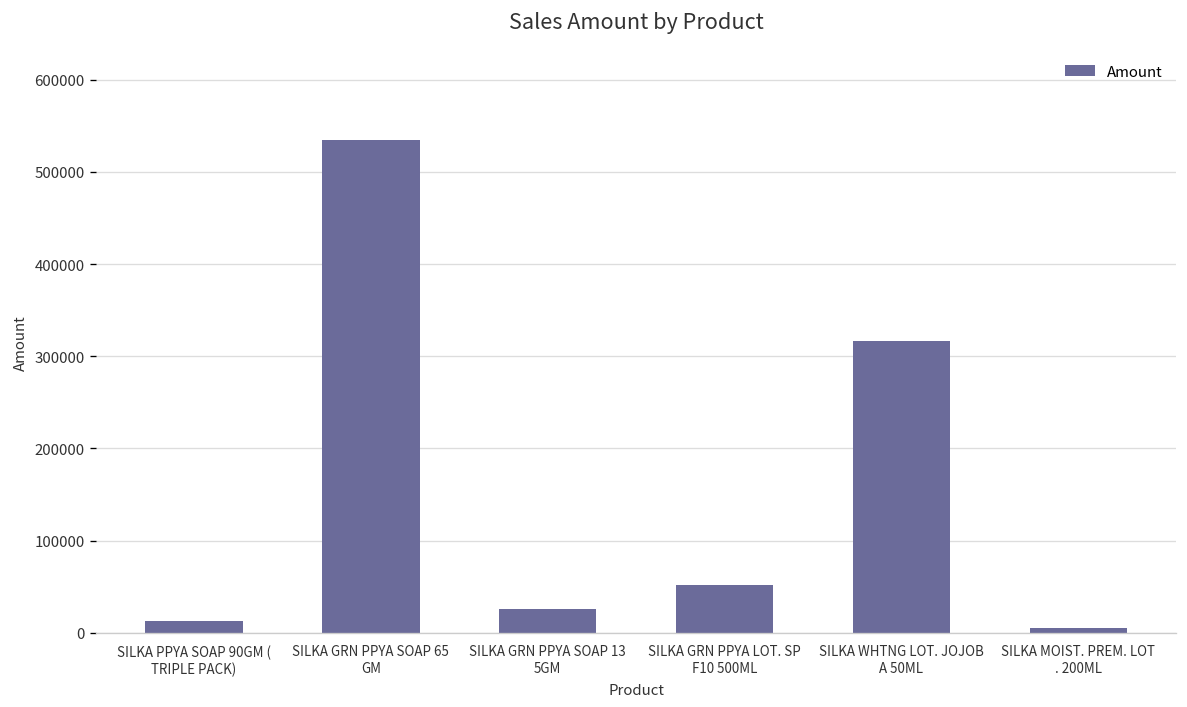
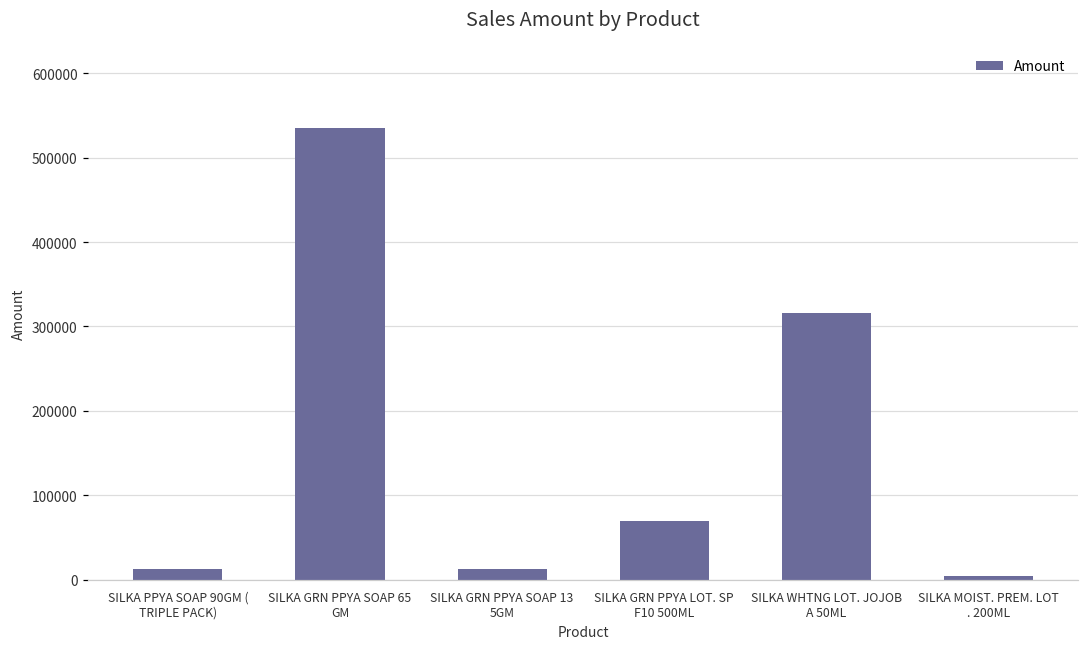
  {
    "SILKA PPYA SOAP 90GM ( TRIPLE PACK)": 10000,
    "SILKA GRN PPYA SOAP 65 GM": 530000,
-   "SILKA GRN PPYA SOAP 13 5GM": 30000,
-   "SILKA GRN PPYA LOT. SP F10 500ML": 50000,
+   "SILKA GRN PPYA SOAP 13 5GM": 10000,
+   "SILKA GRN PPYA LOT. SP F10 500ML": 70000,
    "SILKA WHTNG LOT. JOJOB A 50ML": 320000,
    "SILKA MOIST. PREM. LOT . 200ML": 0
  }
